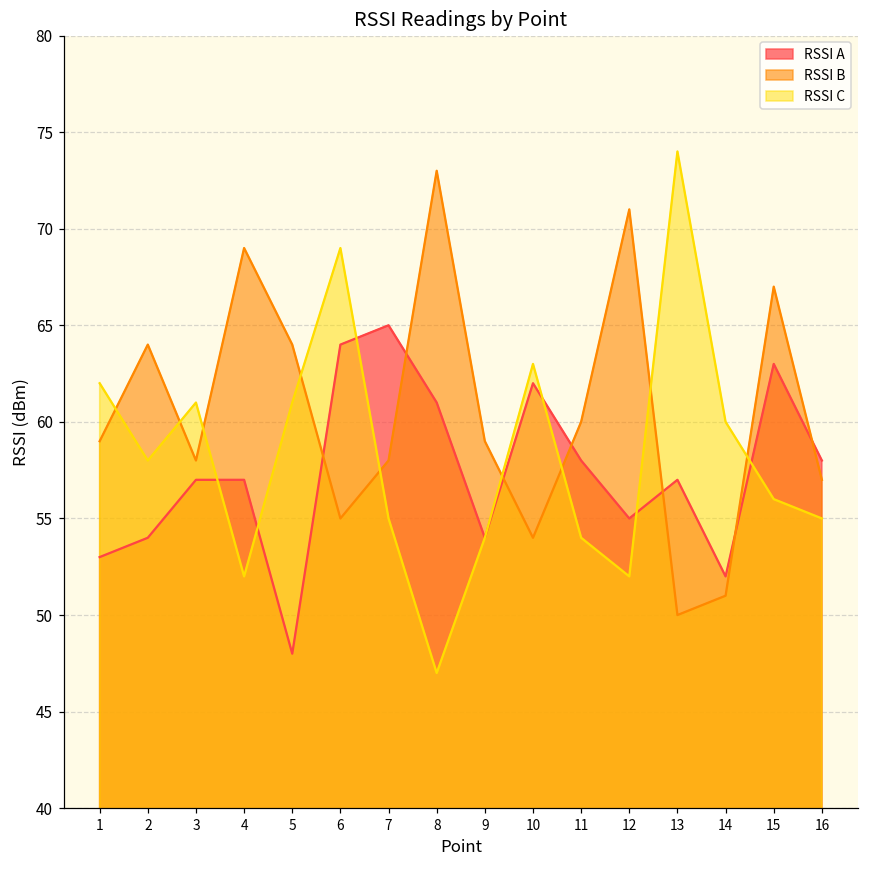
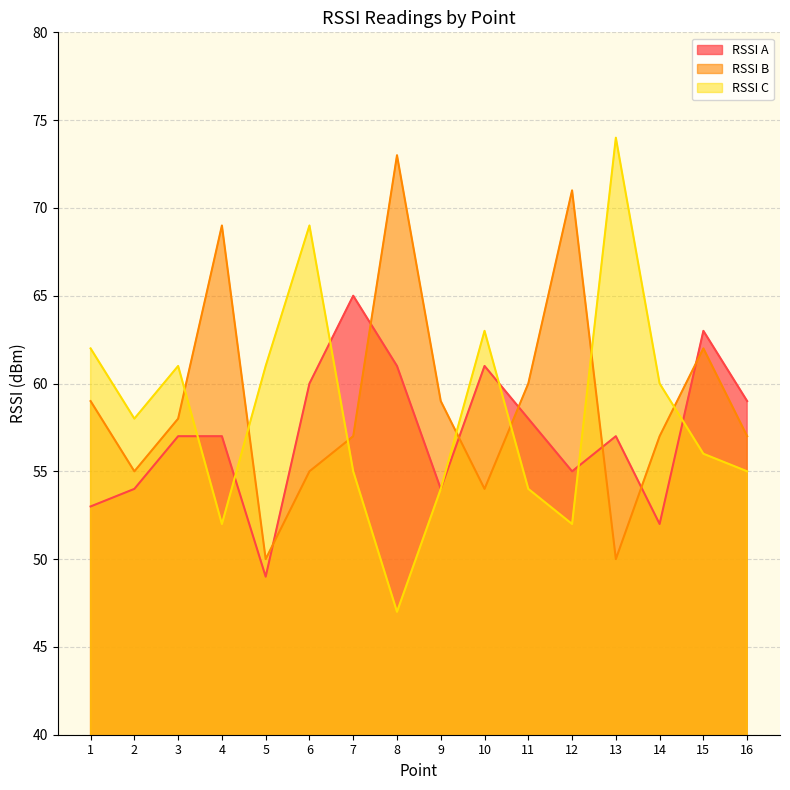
  {
    "RSSI A": {
      "1": 53,
      "2": 54,
      "3": 57,
      "4": 57,
-     "5": 48,
-     "6": 64,
+     "5": 49,
+     "6": 60,
      "7": 65,
      "8": 61,
-     "10": 62,
+     "10": 61,
      "11": 58,
      "12": 55,
      "13": 57,
      "14": 52,
      "15": 63,
-     "16": 58
+     "16": 59
    },
    "RSSI B": {
      "1": 59,
-     "2": 64,
+     "2": 55,
      "3": 58,
      "4": 69,
-     "5": 64,
+     "5": 50,
      "6": 55,
-     "7": 58,
+     "7": 57,
      "8": 73,
      "9": 59,
      "10": 54,
      "11": 60,
      "12": 71,
      "13": 50,
-     "14": 51,
-     "15": 67,
+     "14": 57,
+     "15": 62,
      "16": 57
    },
    "RSSI C": {
      "1": 62,
      "2": 58,
      "3": 61,
      "4": 52,
      "5": 61,
      "6": 69,
      "7": 55,
      "8": 47,
      "10": 63,
      "11": 54,
      "12": 52,
      "13": 74,
      "14": 60,
      "15": 56,
      "16": 55
    }
  }
